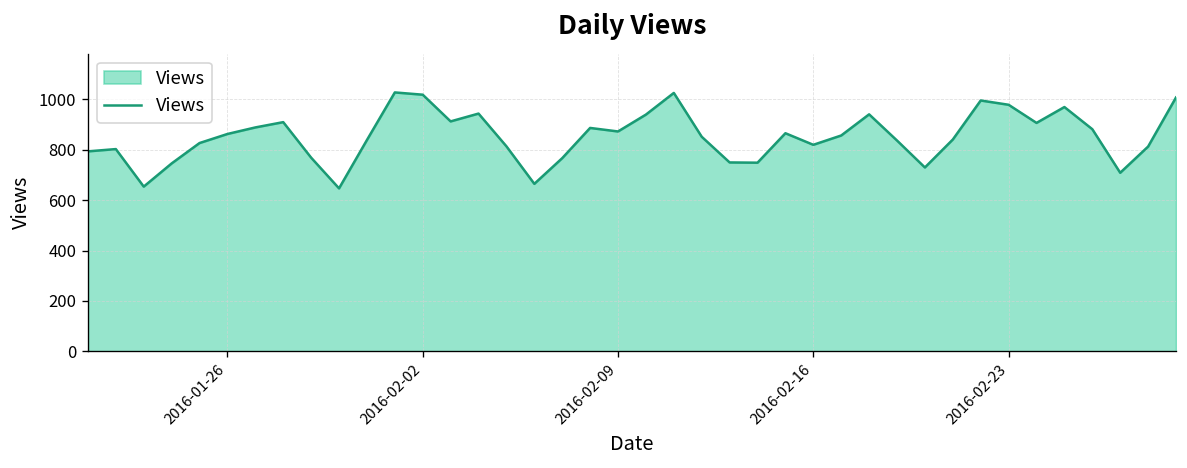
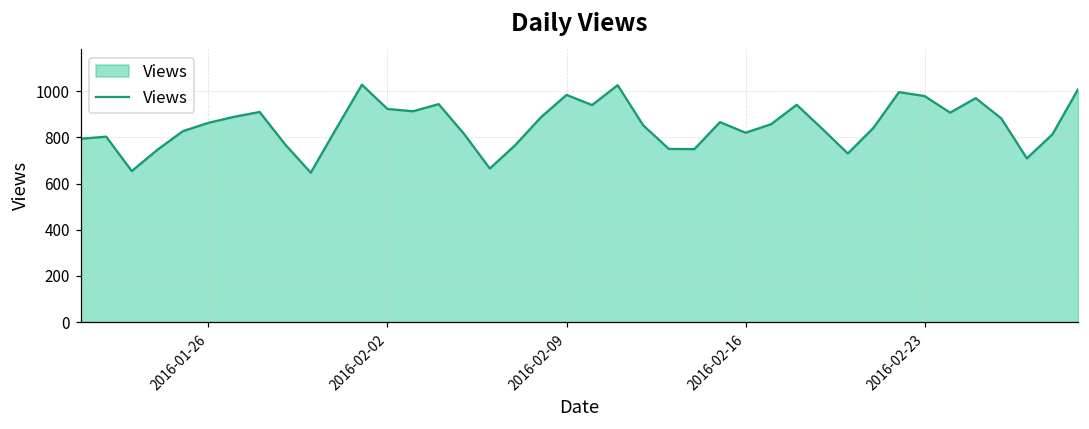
  {
    "2016-01-26": 860,
-   "2016-02-02": 1020,
-   "2016-02-09": 870,
+   "2016-02-02": 920,
+   "2016-02-09": 980,
    "2016-02-16": 820,
    "2016-02-23": 980
  }
